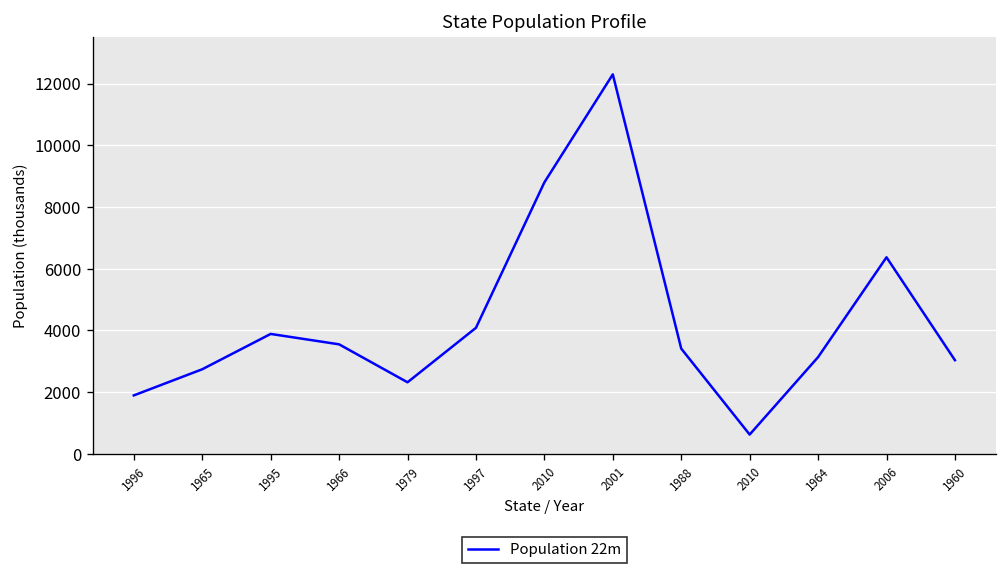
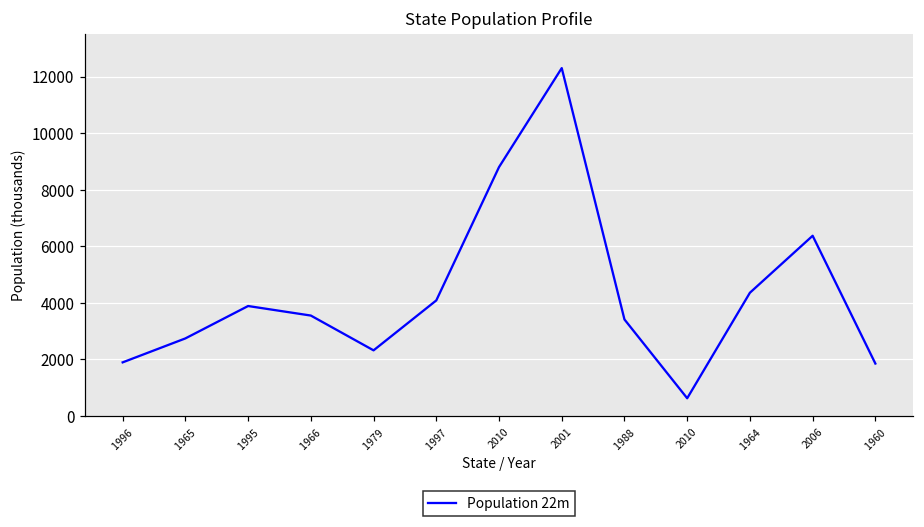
  {
    "1996": 1900,
    "1965": 2700,
    "1995": 3900,
    "1966": 3600,
    "1979": 2300,
    "1997": 4100,
    "2001": 12300,
    "1988": 3400,
-   "1964": 3100,
+   "1964": 4400,
    "2006": 6400,
-   "1960": 3000
+   "1960": 1900
  }
